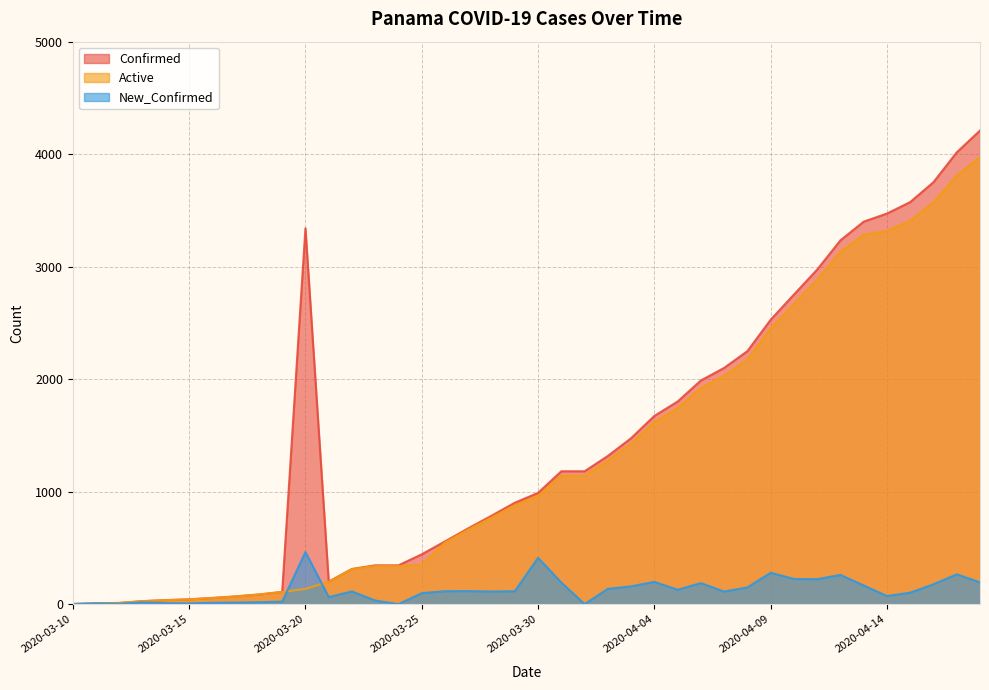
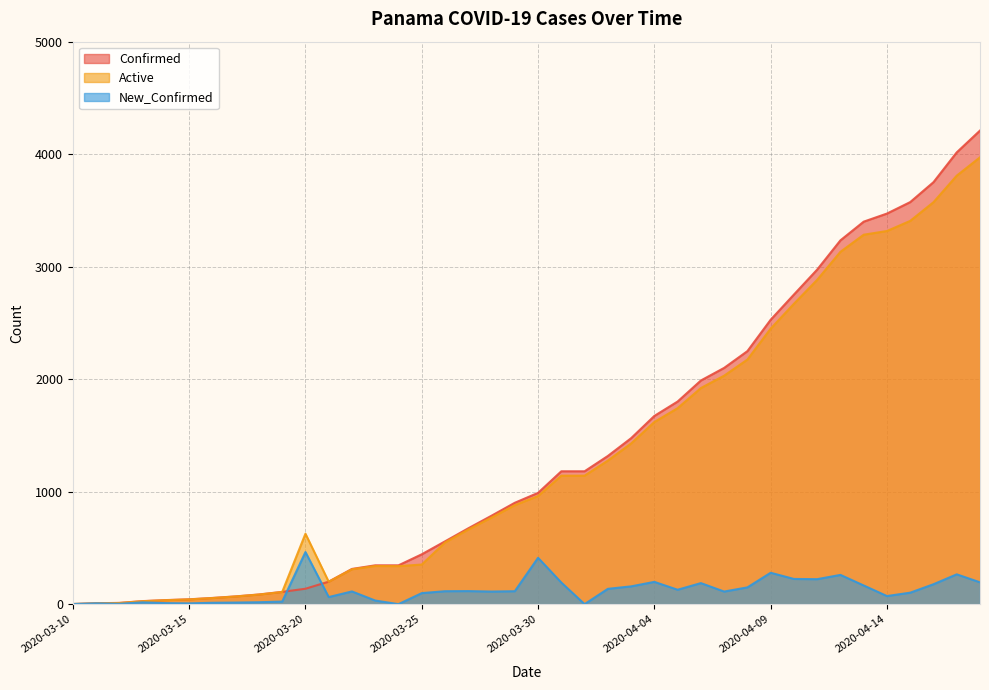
  {
    "Confirmed": {
-     "2020-03-20": 3340,
+     "2020-03-20": 140,
      "2020-03-25": 440,
      "2020-03-30": 990,
      "2020-04-04": 1670,
      "2020-04-09": 2530,
      "2020-04-14": 3470
    },
    "Active": {
-     "2020-03-20": 140,
+     "2020-03-20": 630,
      "2020-03-25": 350,
      "2020-03-30": 960,
      "2020-04-04": 1620,
      "2020-04-09": 2450,
      "2020-04-14": 3320
    },
    "New_Confirmed": {
      "2020-03-15": 10,
      "2020-03-20": 460,
      "2020-03-25": 100,
      "2020-03-30": 410,
      "2020-04-04": 200,
      "2020-04-09": 280,
      "2020-04-14": 70
    }
  }
